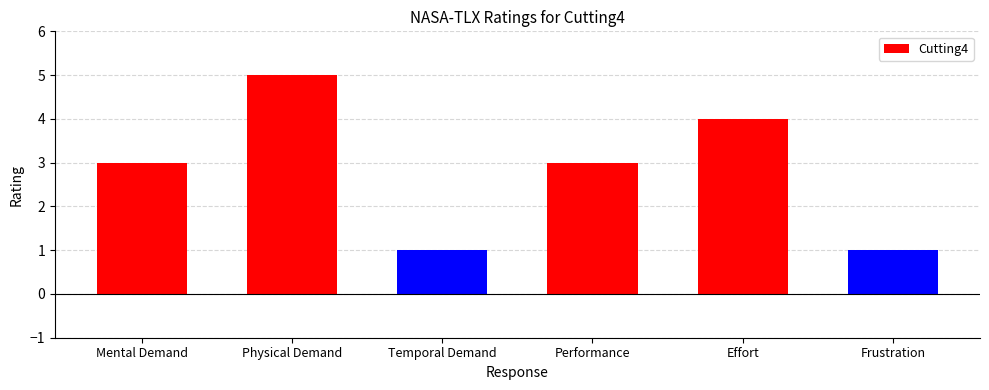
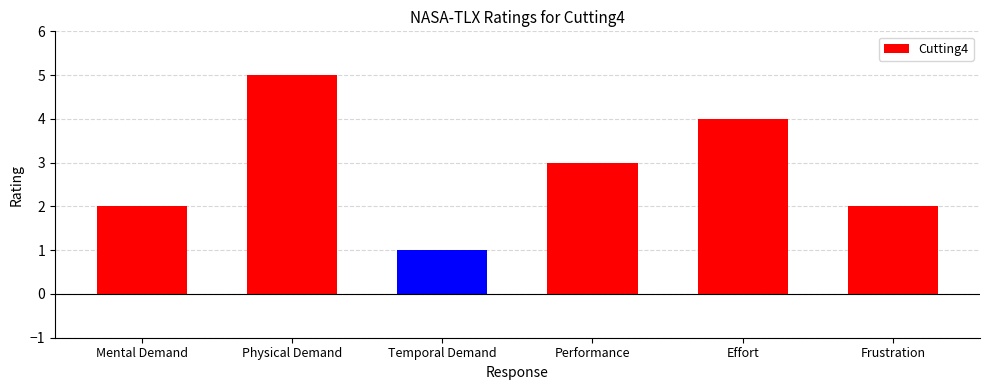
  {
-   "Mental Demand": 3,
+   "Mental Demand": 2,
    "Physical Demand": 5,
    "Temporal Demand": 1,
    "Performance": 3,
    "Effort": 4,
-   "Frustration": 1
+   "Frustration": 2
  }
